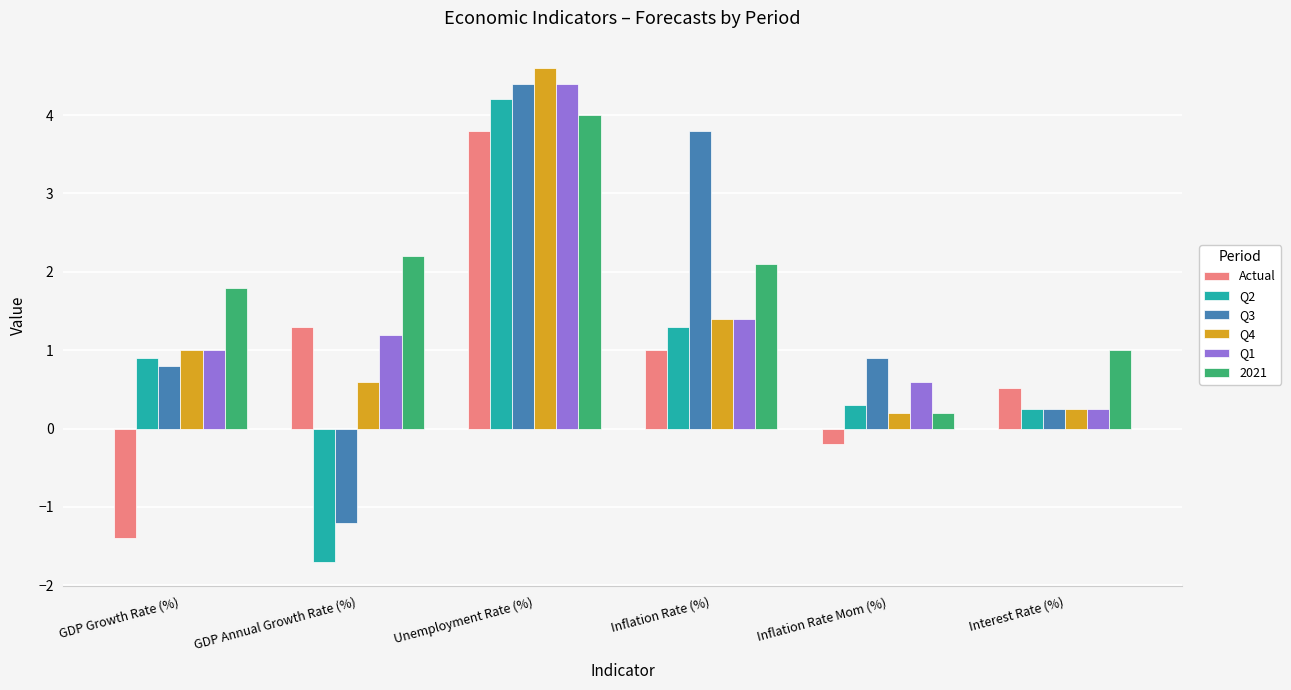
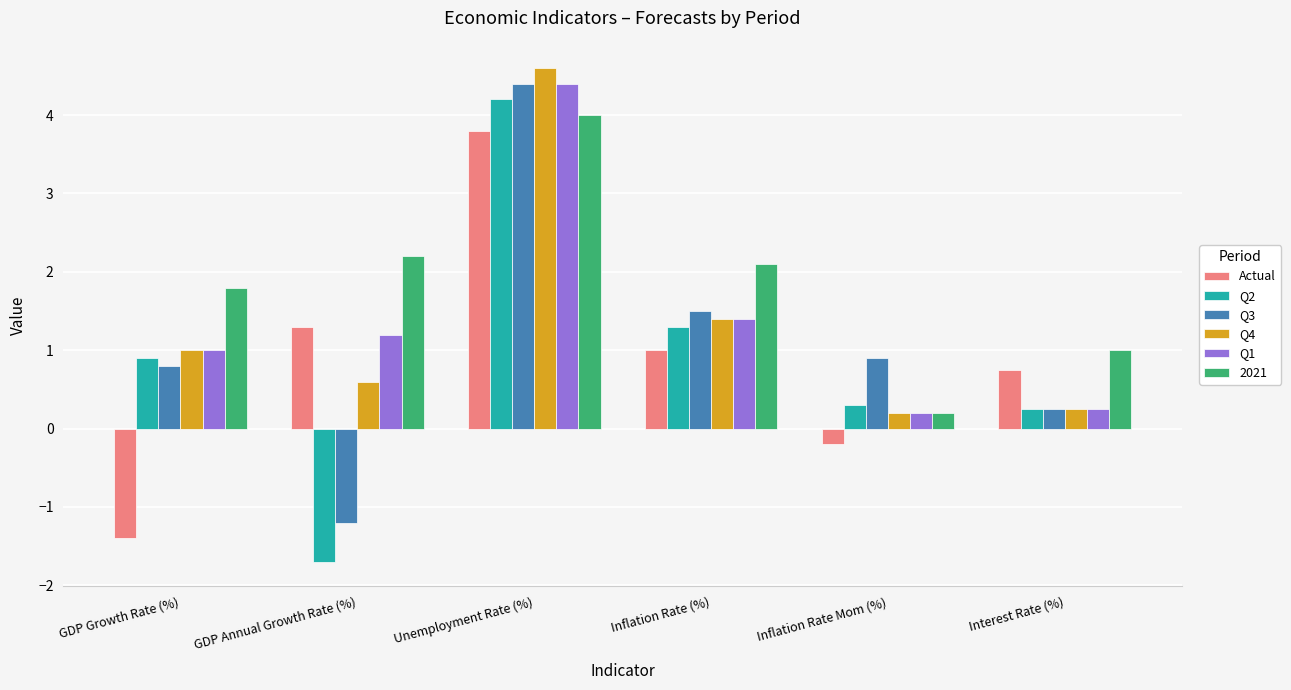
  {
    "Actual": {
      "GDP Growth Rate (%)": -1.4,
      "GDP Annual Growth Rate (%)": 1.3,
      "Unemployment Rate (%)": 3.8,
      "Inflation Rate (%)": 1.0,
      "Inflation Rate Mom (%)": -0.2,
-     "Interest Rate (%)": 0.5
+     "Interest Rate (%)": 0.8
    },
    "Q2": {
      "GDP Growth Rate (%)": 0.9,
      "GDP Annual Growth Rate (%)": -1.7,
      "Unemployment Rate (%)": 4.2,
      "Inflation Rate (%)": 1.3,
      "Inflation Rate Mom (%)": 0.3,
      "Interest Rate (%)": 0.3
    },
    "Q3": {
      "GDP Growth Rate (%)": 0.8,
      "GDP Annual Growth Rate (%)": -1.2,
      "Unemployment Rate (%)": 4.4,
-     "Inflation Rate (%)": 3.8,
+     "Inflation Rate (%)": 1.5,
      "Inflation Rate Mom (%)": 0.9,
      "Interest Rate (%)": 0.3
    },
    "Q4": {
      "GDP Growth Rate (%)": 1.0,
      "GDP Annual Growth Rate (%)": 0.6,
      "Unemployment Rate (%)": 4.6,
      "Inflation Rate (%)": 1.4,
      "Inflation Rate Mom (%)": 0.2,
      "Interest Rate (%)": 0.3
    },
    "Q1": {
      "GDP Growth Rate (%)": 1.0,
      "GDP Annual Growth Rate (%)": 1.2,
      "Unemployment Rate (%)": 4.4,
      "Inflation Rate (%)": 1.4,
-     "Inflation Rate Mom (%)": 0.6,
+     "Inflation Rate Mom (%)": 0.2,
      "Interest Rate (%)": 0.3
    },
    "2021": {
      "GDP Growth Rate (%)": 1.8,
      "GDP Annual Growth Rate (%)": 2.2,
      "Unemployment Rate (%)": 4.0,
      "Inflation Rate (%)": 2.1,
      "Inflation Rate Mom (%)": 0.2,
      "Interest Rate (%)": 1.0
    }
  }
